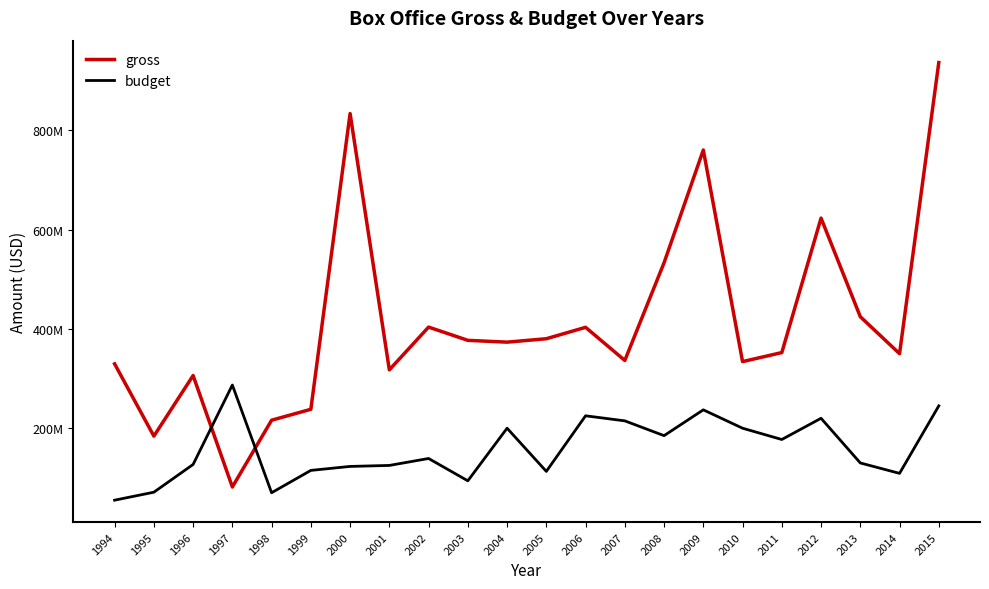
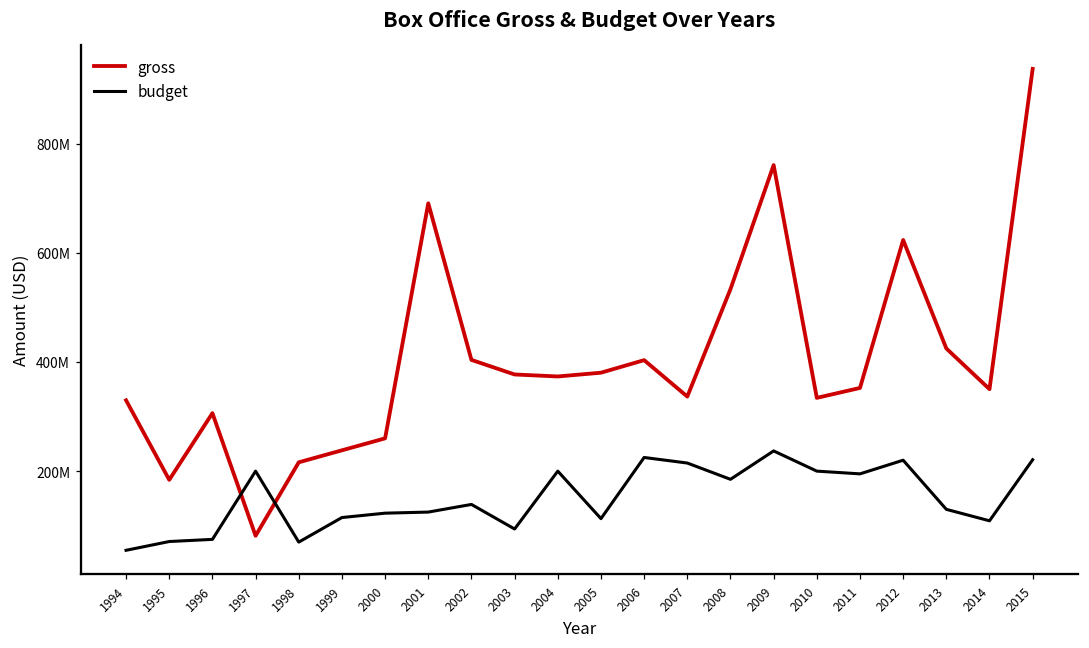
  {
    "gross": {
      "1994": 330000000,
      "1995": 180000000,
      "1996": 310000000,
      "1997": 80000000,
      "1998": 220000000,
      "1999": 240000000,
-     "2000": 830000000,
-     "2001": 320000000,
+     "2000": 260000000,
+     "2001": 690000000,
      "2002": 400000000,
      "2003": 380000000,
      "2004": 370000000,
      "2005": 380000000,
      "2006": 400000000,
      "2007": 340000000,
      "2008": 530000000,
      "2009": 760000000,
      "2010": 330000000,
      "2011": 350000000,
      "2012": 620000000,
      "2013": 420000000,
      "2014": 350000000,
      "2015": 940000000
    },
    "budget": {
      "1994": 60000000,
      "1995": 70000000,
-     "1996": 130000000,
-     "1997": 290000000,
+     "1996": 80000000,
+     "1997": 200000000,
      "1998": 70000000,
      "1999": 120000000,
      "2000": 120000000,
      "2001": 130000000,
      "2002": 140000000,
      "2003": 90000000,
      "2004": 200000000,
      "2005": 110000000,
      "2006": 230000000,
      "2007": 210000000,
      "2008": 190000000,
      "2009": 240000000,
      "2010": 200000000,
-     "2011": 180000000,
+     "2011": 200000000,
      "2012": 220000000,
      "2013": 130000000,
      "2014": 110000000,
-     "2015": 250000000
+     "2015": 220000000
    }
  }
